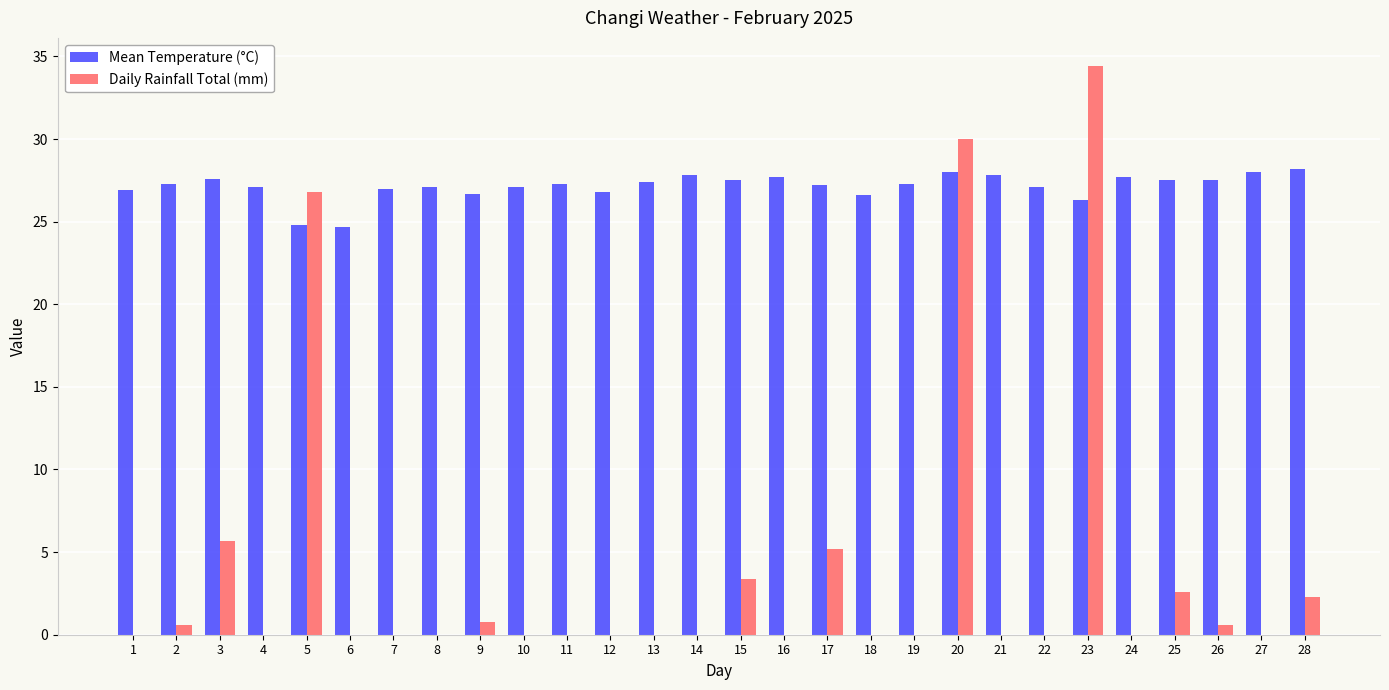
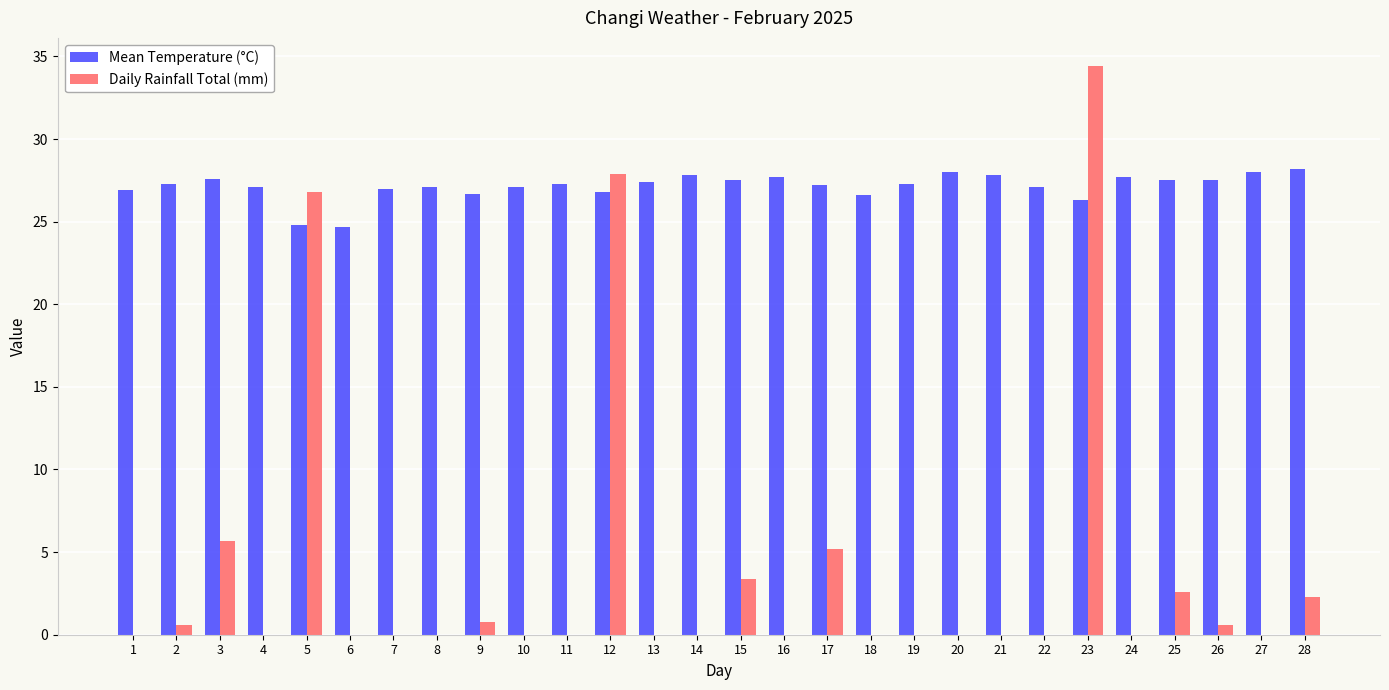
  {
    "Mean Temperature (°C)": {
      "1": 26.9,
      "2": 27.3,
      "3": 27.6,
      "4": 27.1,
      "5": 24.8,
      "6": 24.7,
      "7": 27.0,
      "8": 27.1,
      "9": 26.7,
      "10": 27.1,
      "11": 27.3,
      "12": 26.8,
      "13": 27.4,
      "14": 27.8,
      "15": 27.5,
      "16": 27.7,
      "17": 27.2,
      "18": 26.6,
      "19": 27.3,
      "20": 28.0,
      "21": 27.8,
      "22": 27.1,
      "23": 26.3,
      "24": 27.7,
      "25": 27.5,
      "26": 27.5,
      "27": 28.0,
      "28": 28.2
    },
    "Daily Rainfall Total (mm)": {
      "1": 0.0,
      "2": 0.6,
      "3": 5.7,
      "4": 0.0,
      "5": 26.8,
      "6": 0.0,
      "7": 0.0,
      "8": 0.0,
      "9": 0.8,
      "10": 0.0,
      "11": 0.0,
-     "12": 0.0,
+     "12": 27.9,
      "13": 0.0,
      "14": 0.0,
      "15": 3.4,
      "16": 0.0,
      "17": 5.2,
      "18": 0.0,
      "19": 0.0,
-     "20": 30,
+     "20": 0,
      "21": 0.0,
      "22": 0.0,
      "23": 34.4,
      "24": 0.0,
      "25": 2.6,
      "26": 0.6,
      "27": 0.0,
      "28": 2.3
    }
  }
